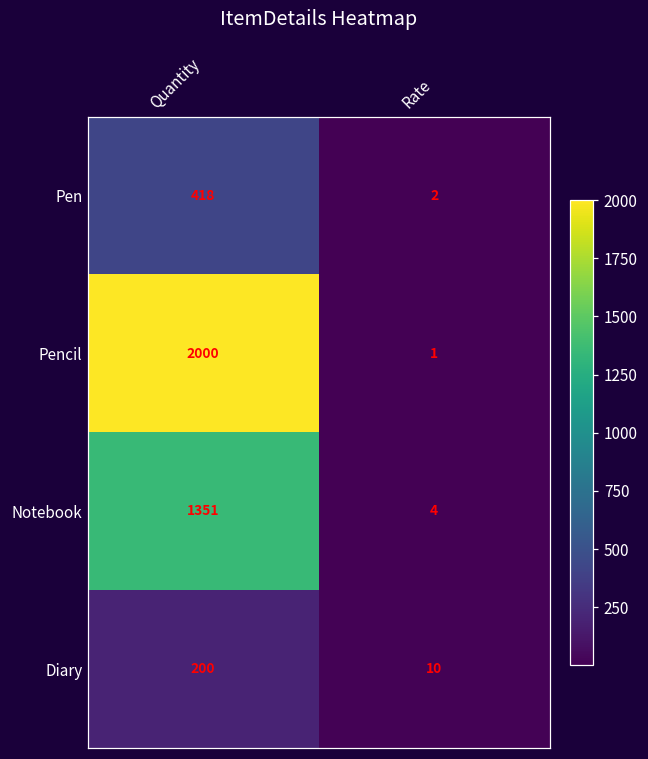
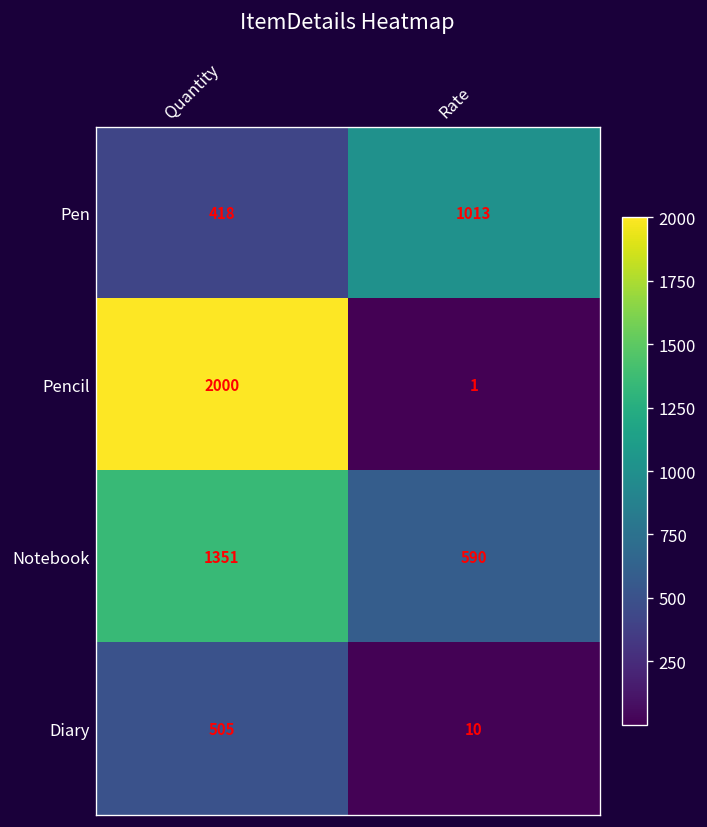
  {
    "Pen": {
      "Quantity": 418,
-     "Rate": 2
+     "Rate": 1013
    },
    "Pencil": {
      "Quantity": 2000,
      "Rate": 1
    },
    "Notebook": {
      "Quantity": 1351,
-     "Rate": 4
+     "Rate": 590
    },
    "Diary": {
-     "Quantity": 200,
+     "Quantity": 505,
      "Rate": 10
    }
  }
